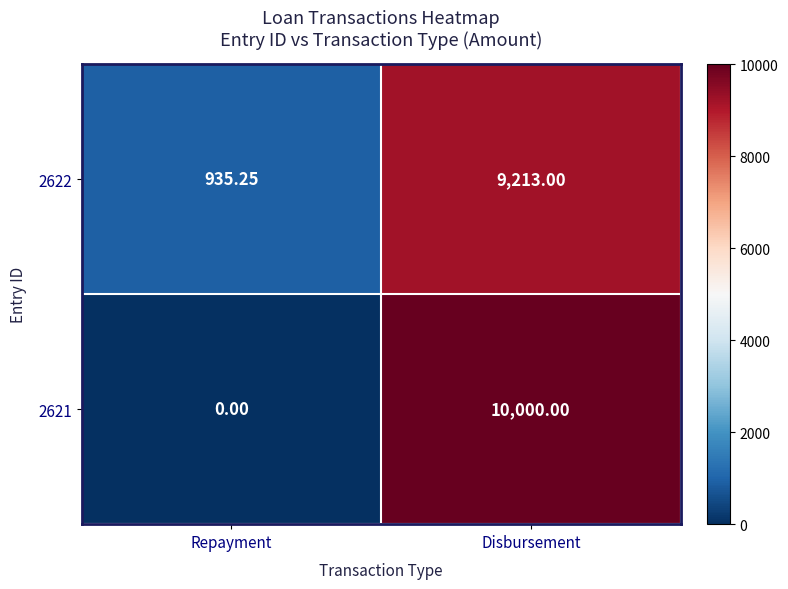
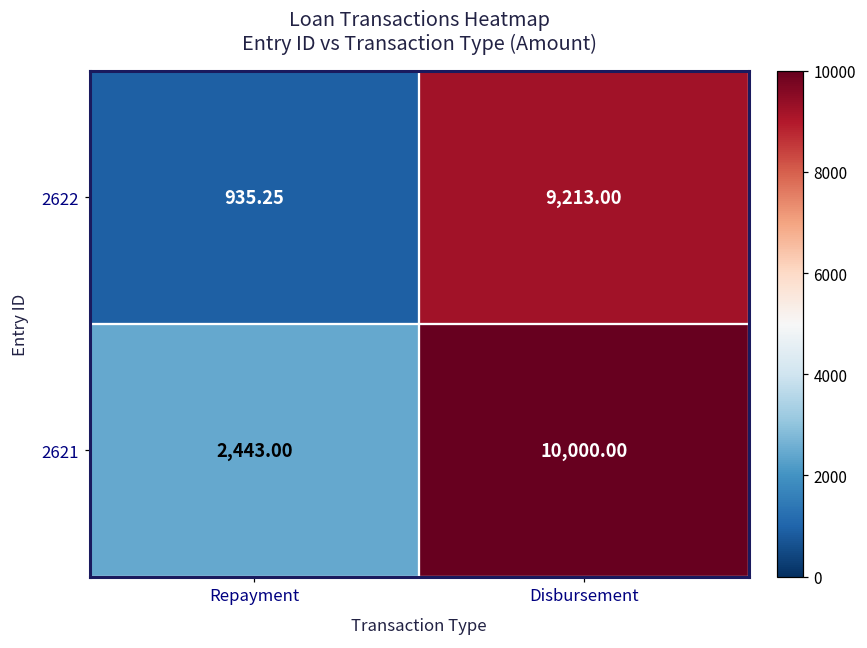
  {
    "2622": {
      "Repayment": "935.25",
      "Disbursement": "9,213.00"
    },
    "2621": {
-     "Repayment": "0.00",
+     "Repayment": "2,443.00",
      "Disbursement": "10,000.00"
    }
  }
